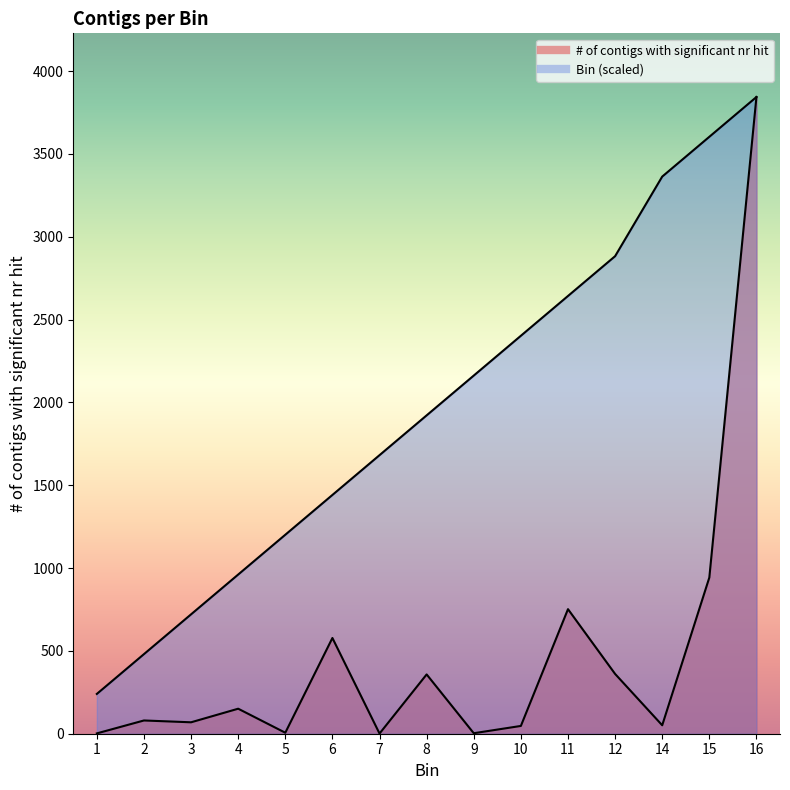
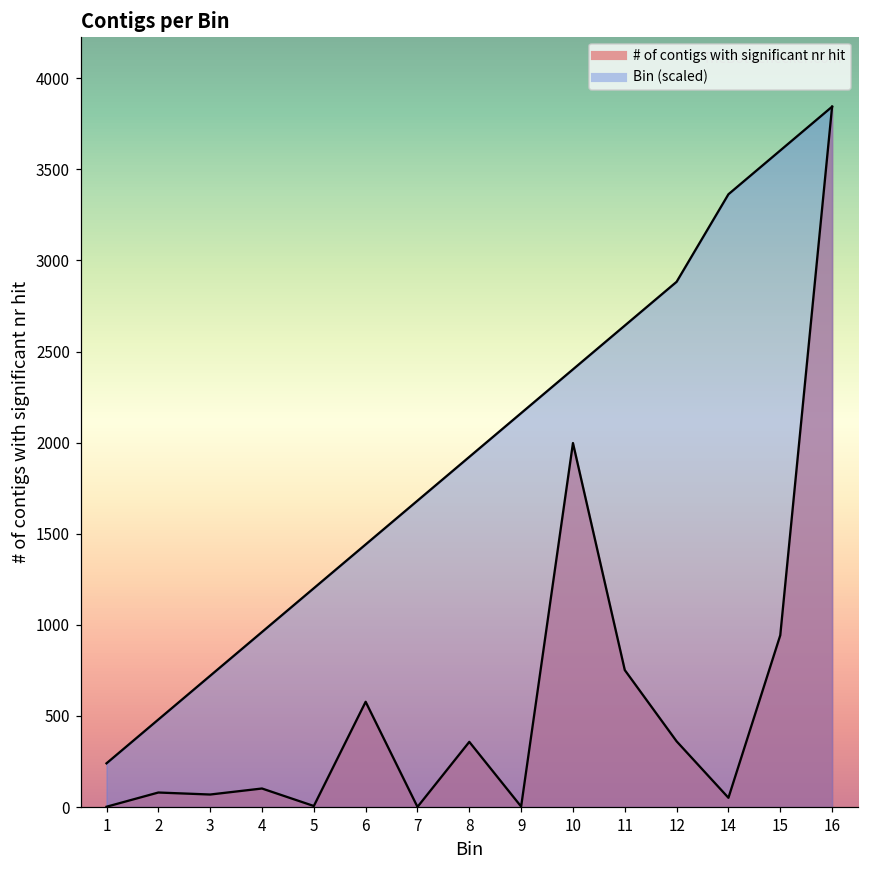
  {
    "# of contigs with significant nr hit": {
      "1": 0,
      "2": 80,
      "3": 70,
-     "4": 150,
+     "4": 100,
      "5": 10,
      "6": 580,
      "7": 0,
      "8": 360,
      "9": 0,
-     "10": 50,
+     "10": 2000,
      "11": 750,
      "12": 360,
      "14": 50,
      "15": 940
    },
    "Bin (scaled)": {
      "1": 240,
      "2": 480,
      "3": 720,
      "4": 960,
      "5": 1200,
      "6": 1440,
      "7": 1680,
      "8": 1920,
      "9": 2160,
      "10": 2400,
      "11": 2640,
      "12": 2880,
      "14": 3360,
      "15": 3600
    }
  }
